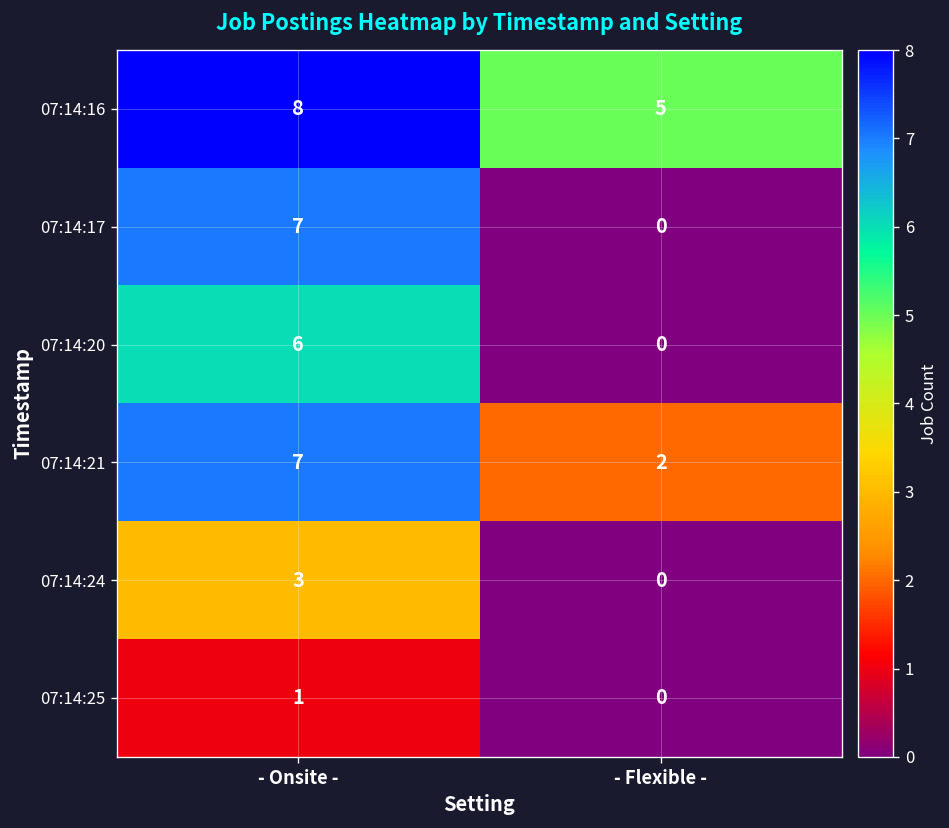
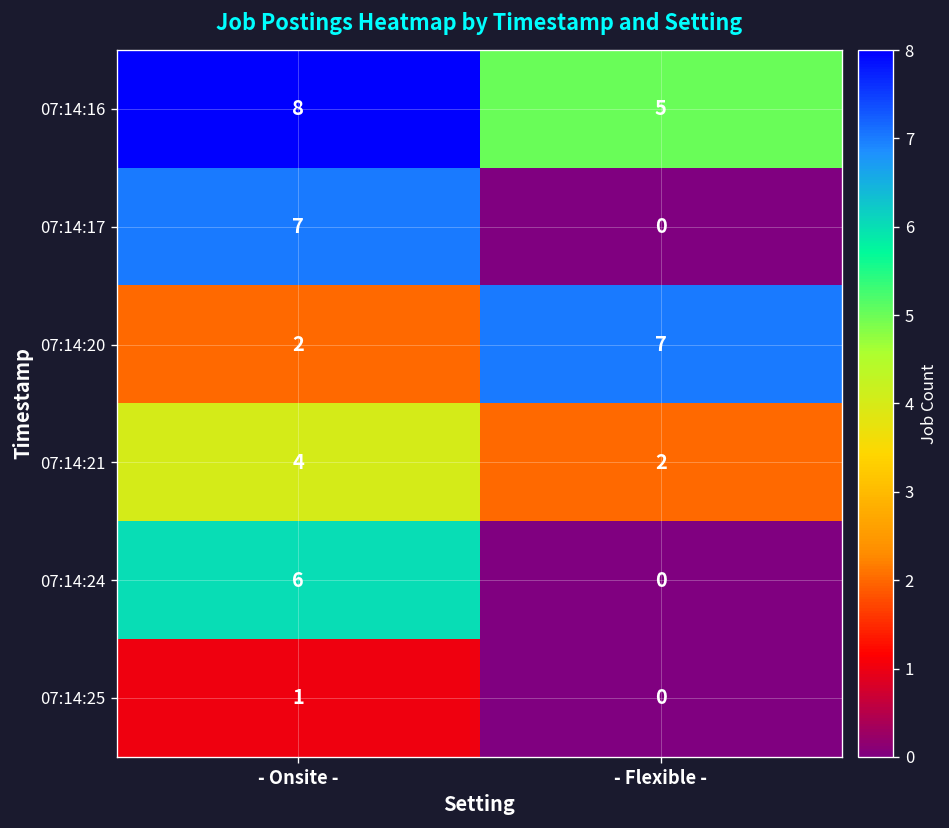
  {
    "07:14:16": {
      "- Onsite -": 8,
      "- Flexible -": 5
    },
    "07:14:17": {
      "- Onsite -": 7,
      "- Flexible -": 0
    },
    "07:14:20": {
-     "- Onsite -": 6,
-     "- Flexible -": 0
+     "- Onsite -": 2,
+     "- Flexible -": 7
    },
    "07:14:21": {
-     "- Onsite -": 7,
+     "- Onsite -": 4,
      "- Flexible -": 2
    },
    "07:14:24": {
-     "- Onsite -": 3,
+     "- Onsite -": 6,
      "- Flexible -": 0
    },
    "07:14:25": {
      "- Onsite -": 1,
      "- Flexible -": 0
    }
  }
